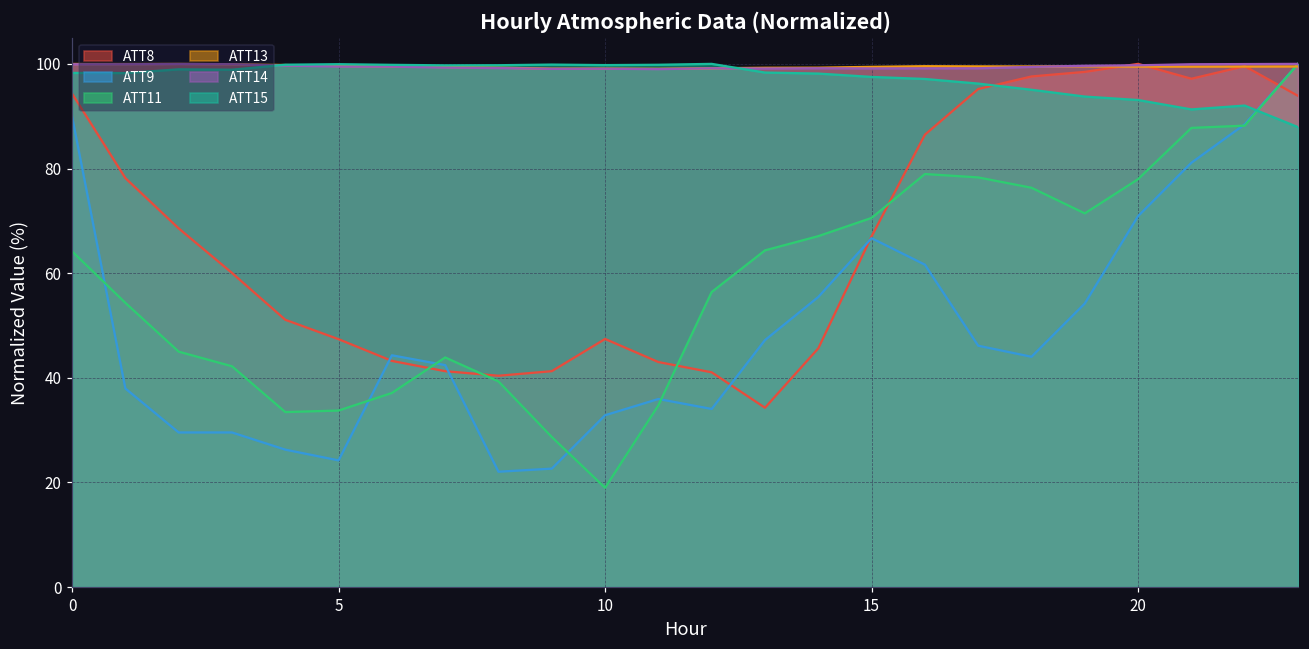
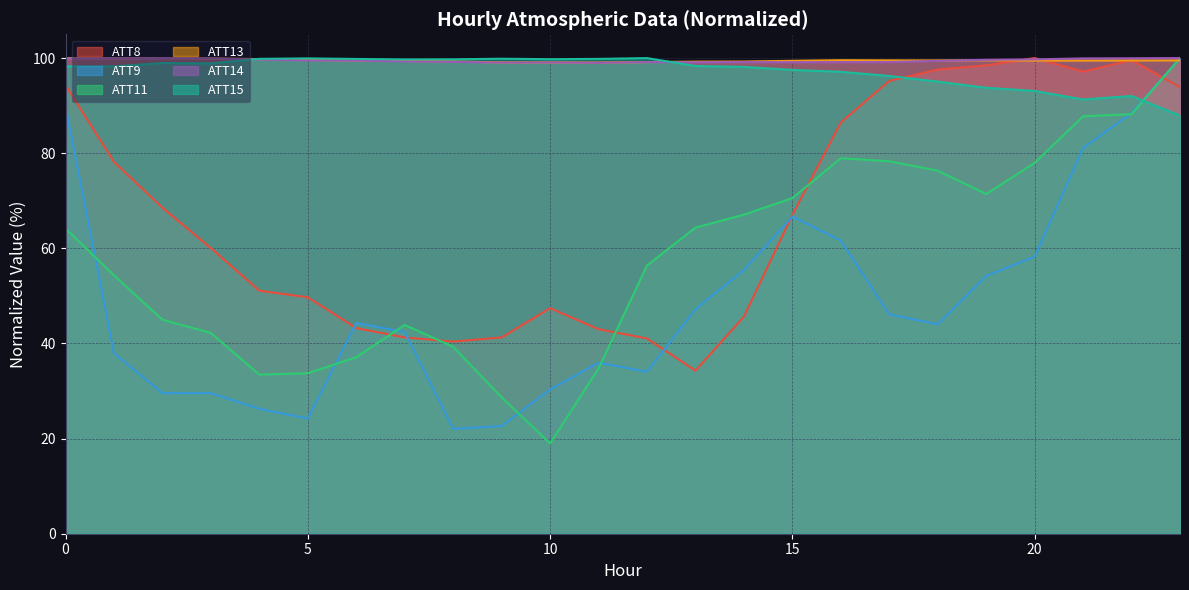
  {
    "ATT8": {
      "0": 94,
-     "5": 47,
+     "5": 50,
      "10": 47
    },
    "ATT9": {
      "0": 90,
      "5": 24,
-     "10": 33,
-     "20": 71
+     "10": 30,
+     "20": 58
    }
  }
